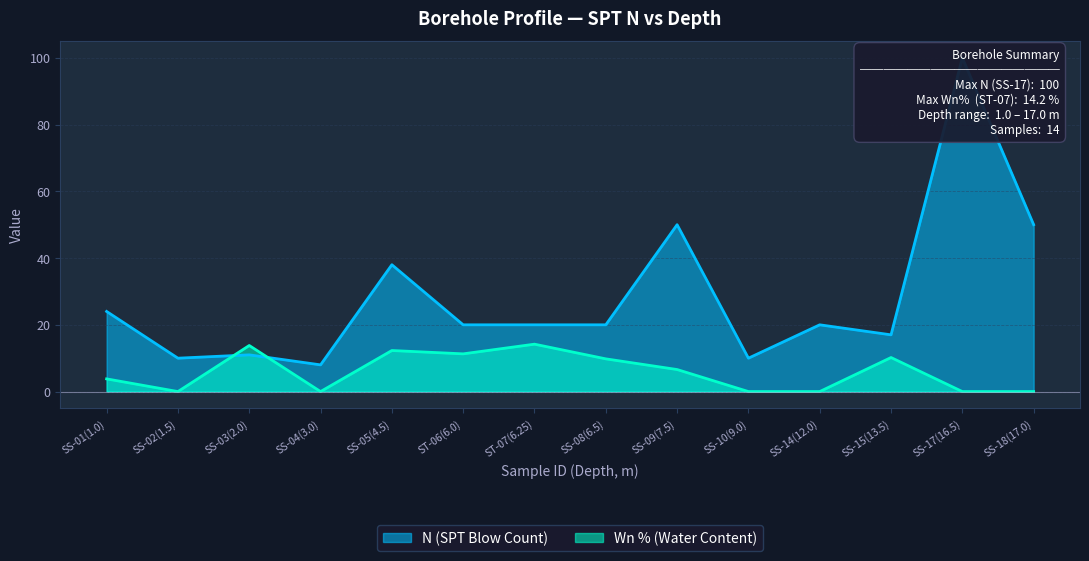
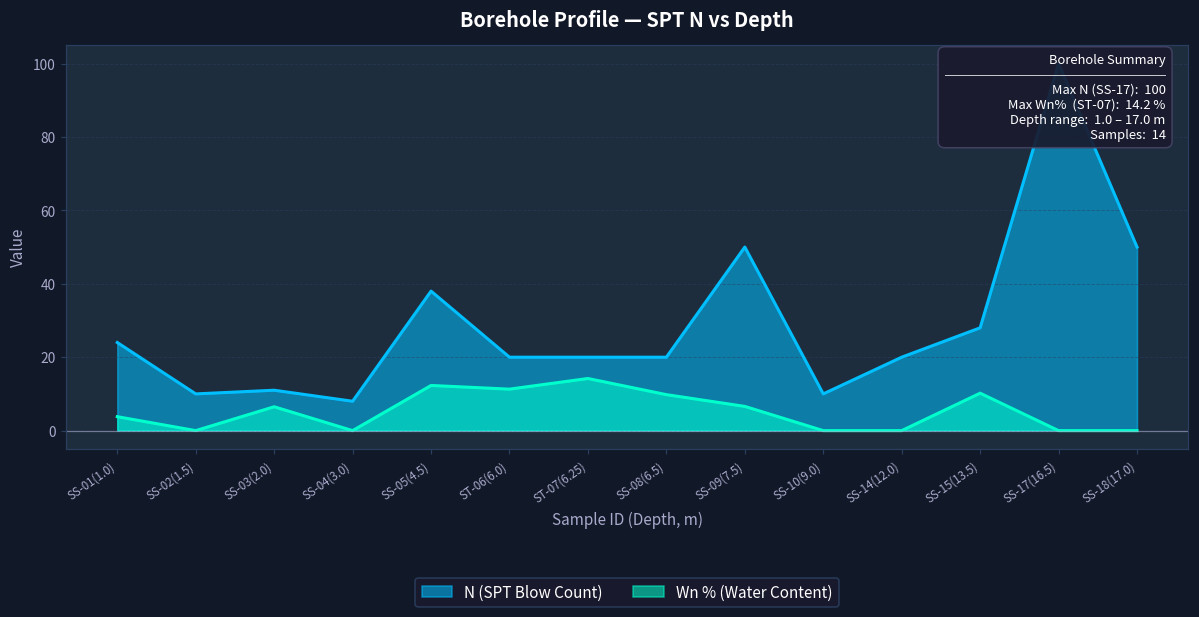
  {
    "N (SPT Blow Count)": {
      "SS-01(1.0)": 24,
      "SS-02(1.5)": 10,
      "SS-03(2.0)": 11,
      "SS-04(3.0)": 8,
      "SS-05(4.5)": 38,
      "ST-06(6.0)": 20,
      "ST-07(6.25)": 20,
      "SS-08(6.5)": 20,
      "SS-09(7.5)": 50,
      "SS-10(9.0)": 10,
      "SS-14(12.0)": 20,
-     "SS-15(13.5)": 17,
+     "SS-15(13.5)": 28,
      "SS-18(17.0)": 50
    },
    "Wn % (Water Content)": {
      "SS-01(1.0)": 4,
      "SS-02(1.5)": 0,
-     "SS-03(2.0)": 14,
+     "SS-03(2.0)": 7,
      "SS-04(3.0)": 0,
      "SS-05(4.5)": 12,
      "ST-06(6.0)": 11,
      "ST-07(6.25)": 14,
      "SS-08(6.5)": 10,
      "SS-09(7.5)": 7,
      "SS-10(9.0)": 0,
      "SS-14(12.0)": 0,
      "SS-15(13.5)": 10,
      "SS-17(16.5)": 0,
      "SS-18(17.0)": 0
    }
  }
